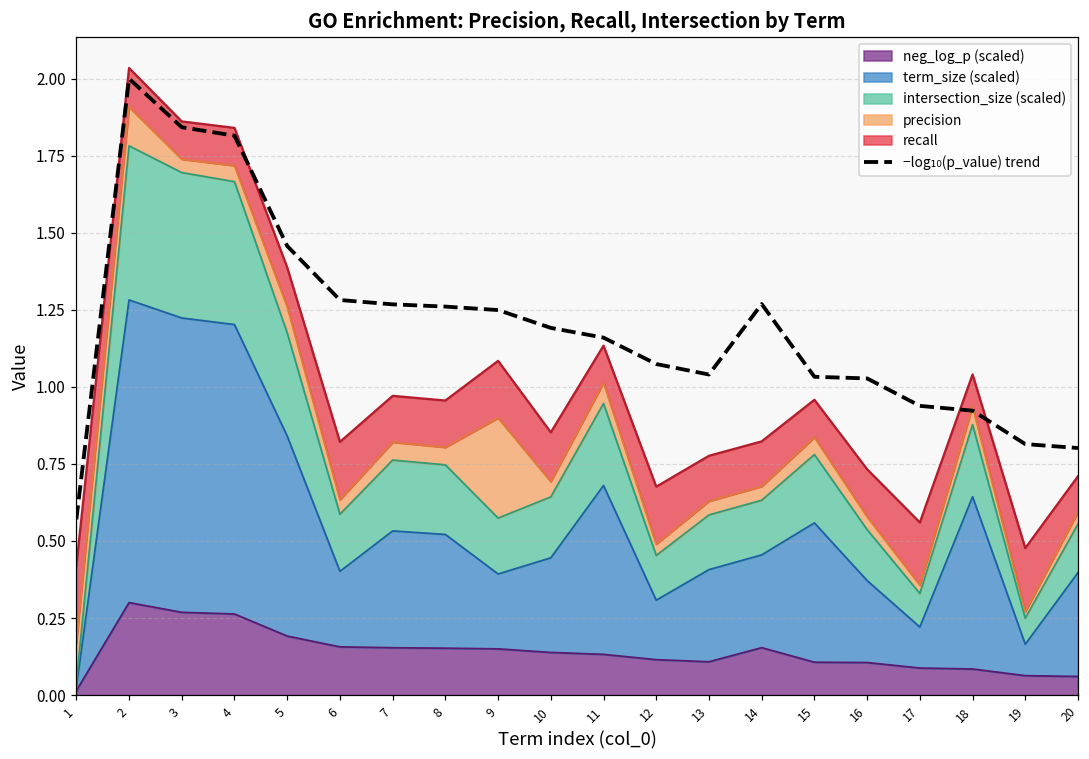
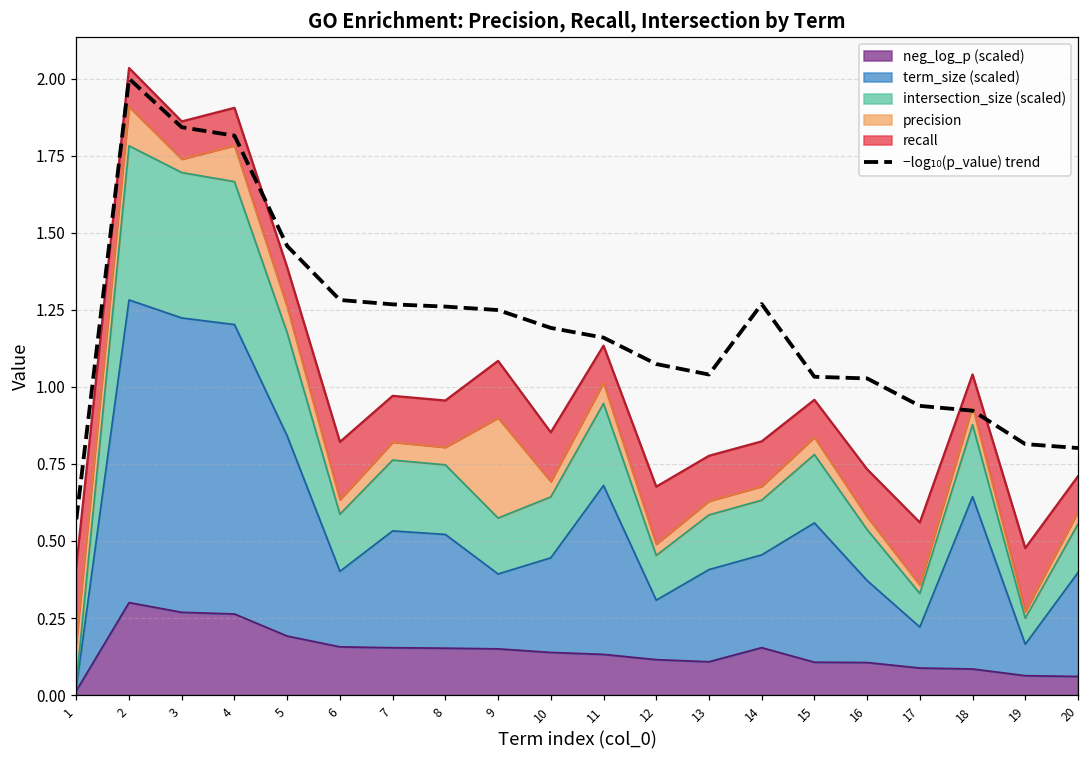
  {
    "neg_log_p (scaled)": {
      "1": 0.01,
      "2": 0.30,
      "3": 0.27,
      "4": 0.26,
      "5": 0.19,
      "6": 0.16,
      "7": 0.15,
      "8": 0.15,
      "9": 0.15,
      "10": 0.14,
      "11": 0.13,
      "12": 0.11,
      "13": 0.11,
      "14": 0.15,
      "15": 0.11,
      "16": 0.11,
      "17": 0.09,
      "18": 0.08,
      "19": 0.06,
      "20": 0.06
    },
    "term_size (scaled)": {
      "1": 0.01,
      "2": 0.98,
      "3": 0.95,
      "4": 0.94,
      "5": 0.65,
      "6": 0.25,
      "7": 0.38,
      "8": 0.37,
      "9": 0.24,
      "10": 0.31,
      "11": 0.55,
      "12": 0.19,
      "13": 0.30,
      "14": 0.30,
      "15": 0.45,
      "16": 0.27,
      "17": 0.13,
      "18": 0.56,
      "19": 0.10,
      "20": 0.34
    },
    "intersection_size (scaled)": {
      "1": 0.01,
      "2": 0.50,
      "3": 0.47,
      "4": 0.46,
      "5": 0.33,
      "6": 0.19,
      "7": 0.23,
      "8": 0.23,
      "9": 0.18,
      "10": 0.20,
      "11": 0.27,
      "12": 0.15,
      "13": 0.18,
      "14": 0.18,
      "15": 0.22,
      "16": 0.17,
      "17": 0.11,
      "18": 0.23,
      "19": 0.08,
      "20": 0.16
    },
    "precision": {
      "1": 0.13,
      "2": 0.13,
      "3": 0.04,
-     "4": 0.05,
+     "4": 0.12,
      "5": 0.08,
      "6": 0.05,
      "7": 0.06,
      "8": 0.06,
      "9": 0.32,
      "10": 0.05,
      "11": 0.07,
      "12": 0.04,
      "13": 0.04,
      "14": 0.04,
      "15": 0.06,
      "16": 0.04,
      "17": 0.03,
      "18": 0.06,
      "19": 0.02,
      "20": 0.04
    },
    "recall": {
      "1": 0.25,
      "2": 0.13,
      "3": 0.12,
      "4": 0.12,
      "5": 0.13,
      "6": 0.19,
      "7": 0.15,
      "8": 0.15,
      "9": 0.19,
      "10": 0.16,
      "11": 0.12,
      "12": 0.19,
      "13": 0.15,
      "14": 0.15,
      "15": 0.12,
      "16": 0.15,
      "17": 0.20,
      "18": 0.10,
      "19": 0.21,
      "20": 0.12
    },
    "−log₁₀(p_value) trend": {
      "1": 0.57,
      "2": 2.00,
      "3": 1.84,
      "4": 1.82,
      "5": 1.46,
      "6": 1.28,
      "7": 1.27,
      "8": 1.26,
      "9": 1.25,
      "10": 1.19,
      "11": 1.16,
      "12": 1.07,
      "13": 1.04,
      "14": 1.27,
      "15": 1.03,
      "16": 1.03,
      "17": 0.94,
      "18": 0.92,
      "19": 0.81,
      "20": 0.80
    }
  }
